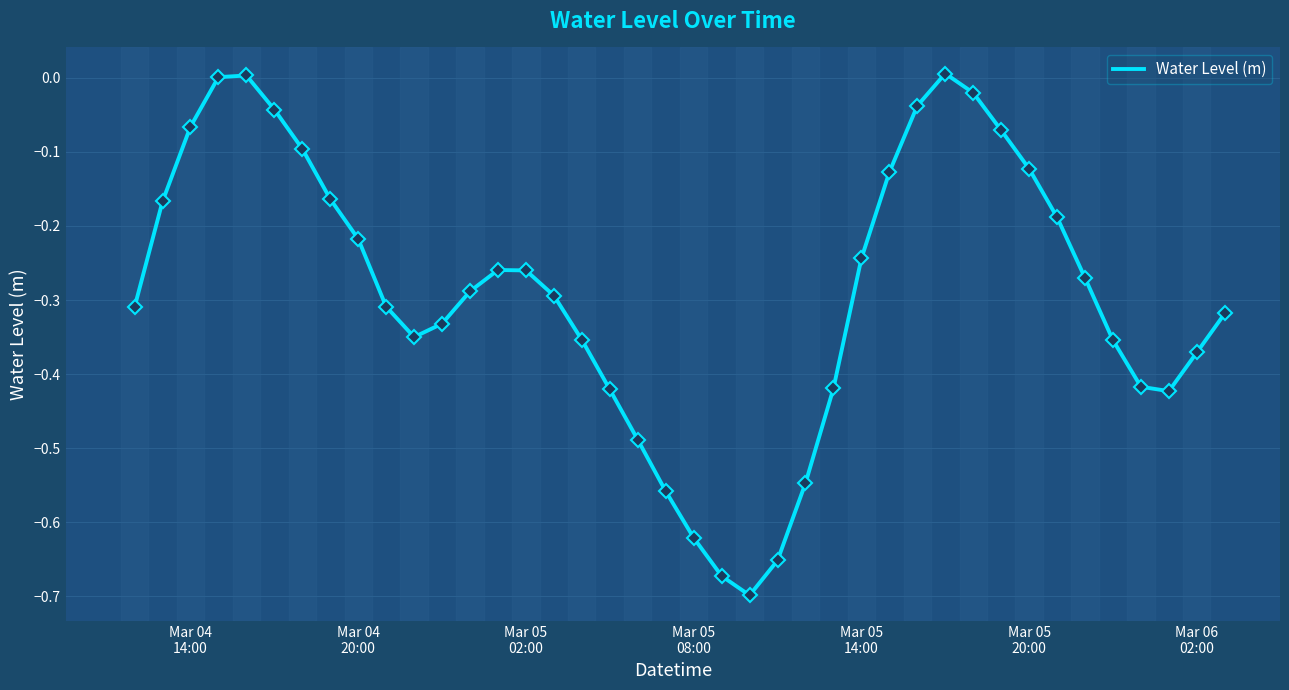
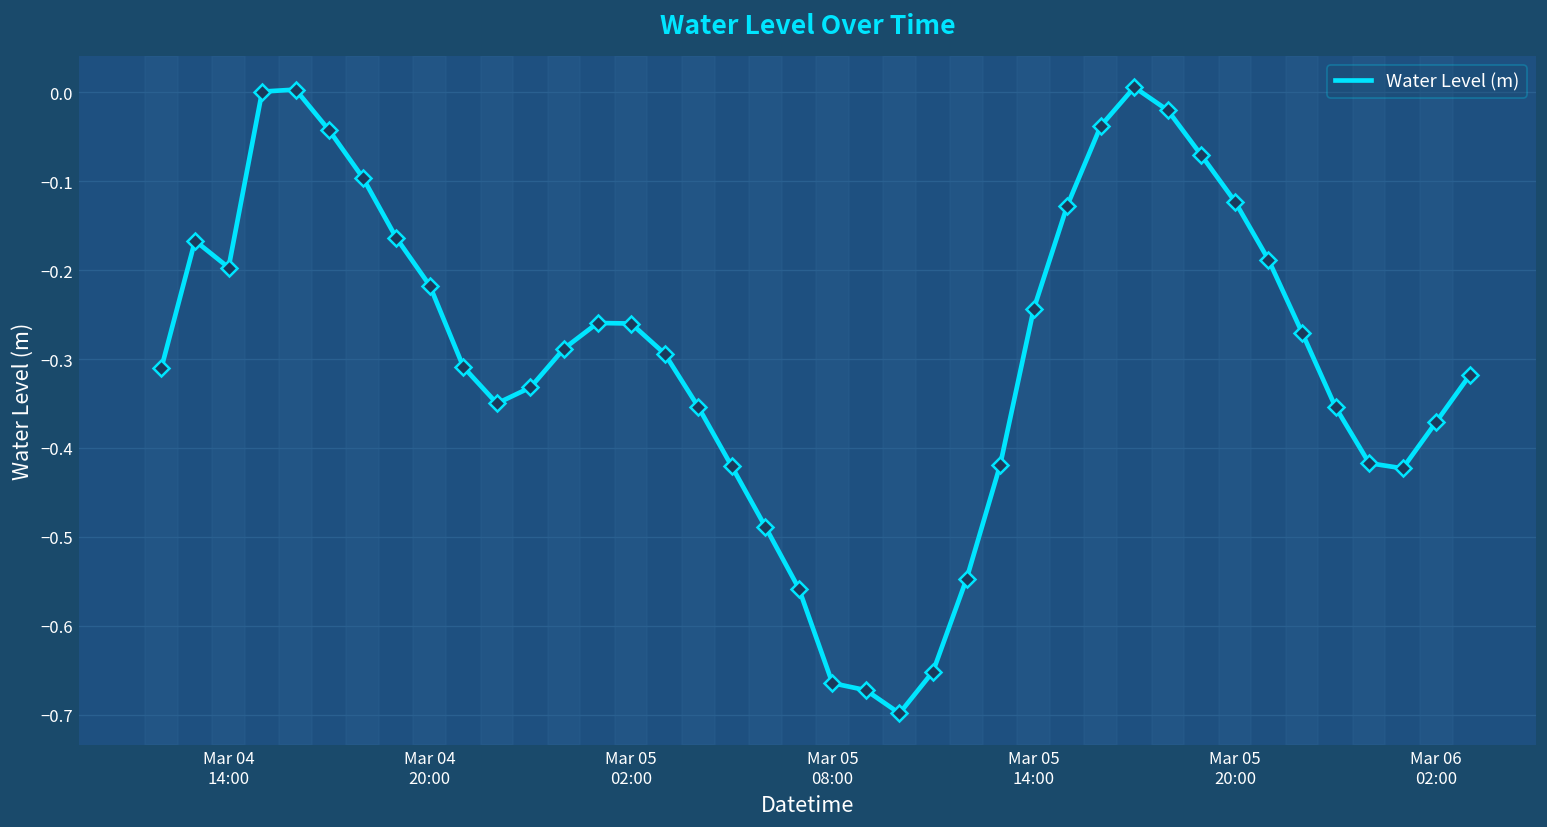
  {
-   "Mar 04 14:00": -0.07,
+   "Mar 04 14:00": -0.20,
    "Mar 04 20:00": -0.22,
    "Mar 05 02:00": -0.26,
-   "Mar 05 08:00": -0.62,
+   "Mar 05 08:00": -0.66,
    "Mar 05 14:00": -0.24,
    "Mar 05 20:00": -0.12,
    "Mar 06 02:00": -0.37
  }
